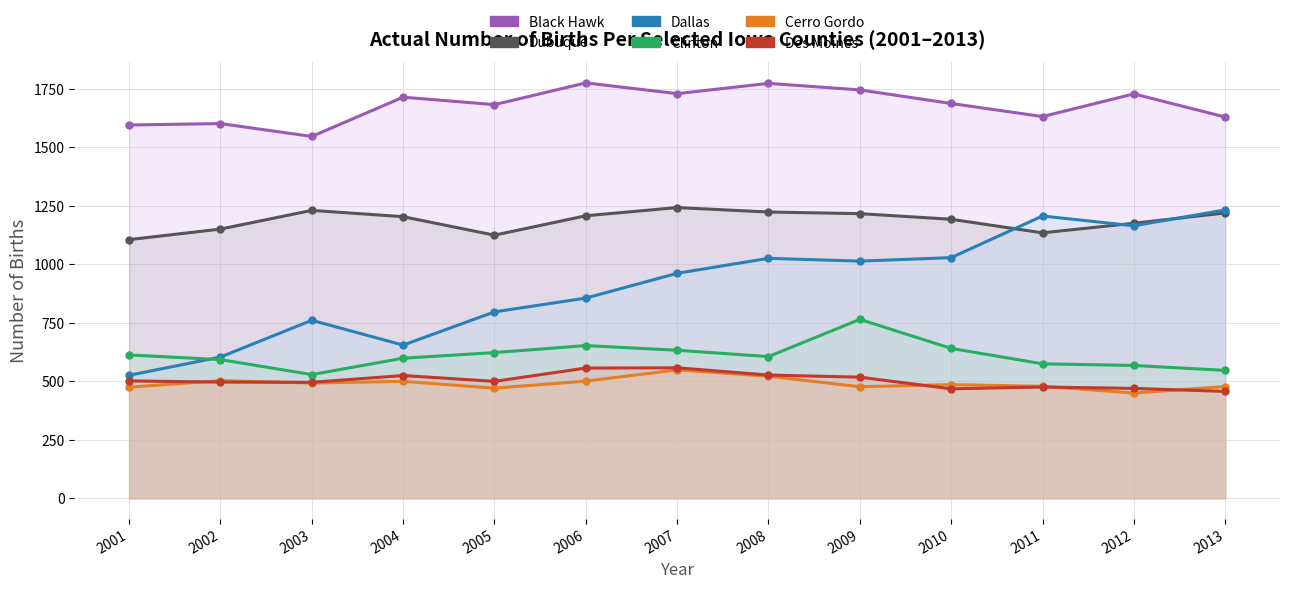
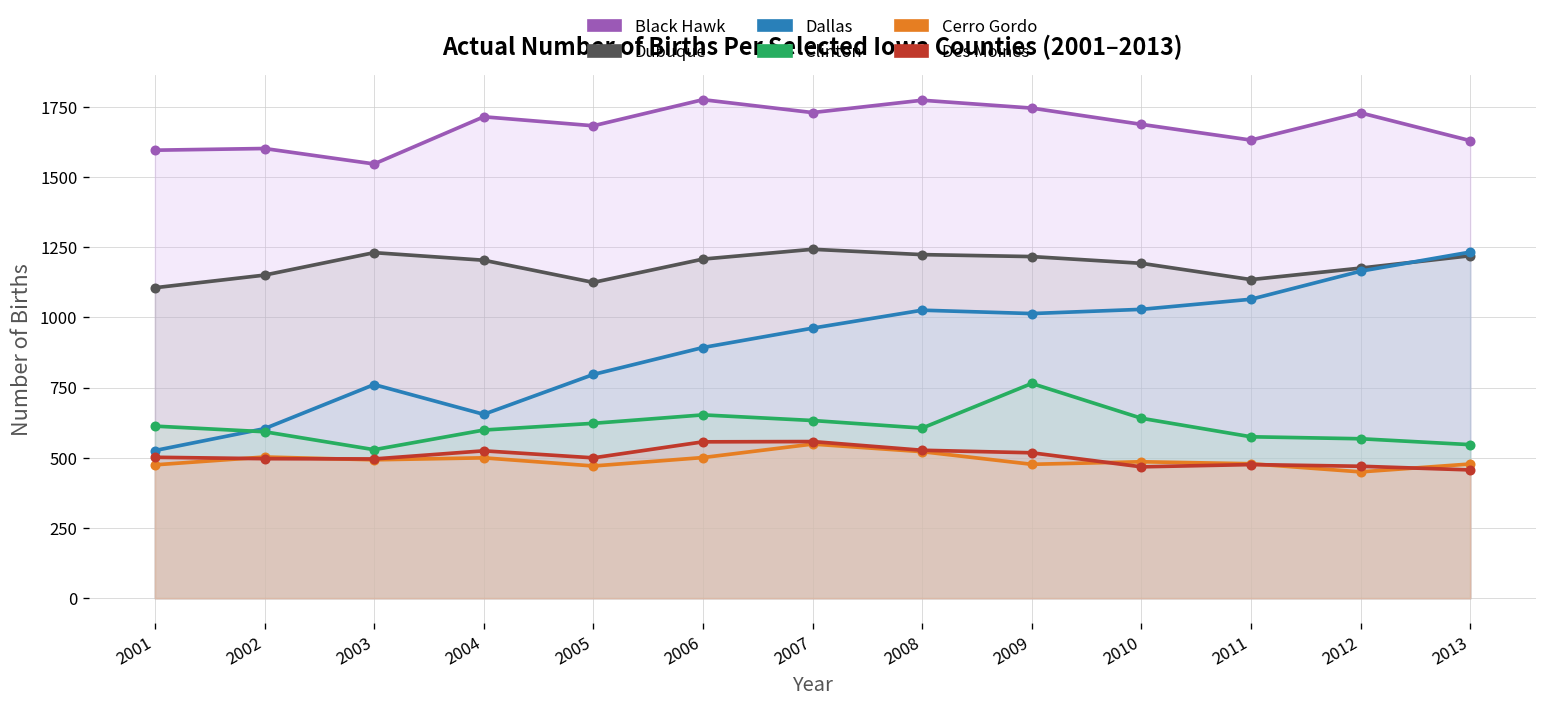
  {
    "Black Hawk": {
      "2001": 1600,
      "2002": 1600,
      "2003": 1550,
      "2004": 1720,
      "2005": 1680,
      "2006": 1780,
      "2007": 1730,
      "2008": 1770,
      "2009": 1750,
      "2010": 1690,
      "2011": 1630,
      "2012": 1730,
      "2013": 1630
    },
    "Dubuque": {
      "2001": 1110,
      "2002": 1150,
      "2003": 1230,
      "2004": 1200,
      "2005": 1130,
      "2006": 1210,
      "2007": 1240,
      "2008": 1220,
      "2009": 1220,
      "2010": 1190,
      "2011": 1140,
      "2012": 1180,
      "2013": 1220
    },
    "Dallas": {
      "2001": 530,
      "2002": 600,
      "2003": 760,
      "2004": 660,
      "2005": 800,
-     "2006": 860,
+     "2006": 890,
      "2007": 960,
      "2008": 1030,
      "2009": 1010,
      "2010": 1030,
-     "2011": 1210,
+     "2011": 1070,
      "2012": 1170,
      "2013": 1230
    },
    "Clinton": {
      "2001": 610,
      "2002": 590,
      "2003": 530,
      "2004": 600,
      "2005": 620,
      "2006": 650,
      "2007": 630,
      "2008": 610,
      "2009": 770,
      "2010": 640,
      "2011": 580,
      "2012": 570,
      "2013": 550
    },
    "Cerro Gordo": {
      "2001": 480,
      "2004": 500,
      "2005": 470,
      "2006": 500,
      "2009": 480,
      "2010": 490,
      "2012": 450,
      "2013": 480
    },
    "Des Moines": {
      "2001": 500,
      "2004": 530,
      "2005": 500,
      "2006": 560,
      "2009": 520,
      "2010": 470,
      "2012": 470,
      "2013": 460
    }
  }
